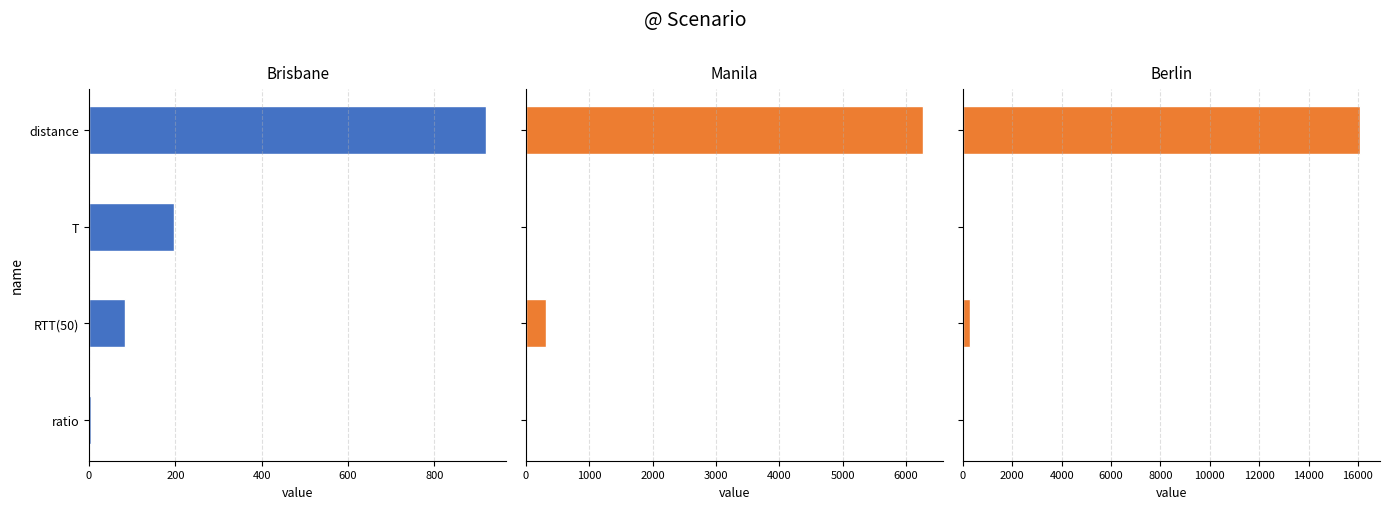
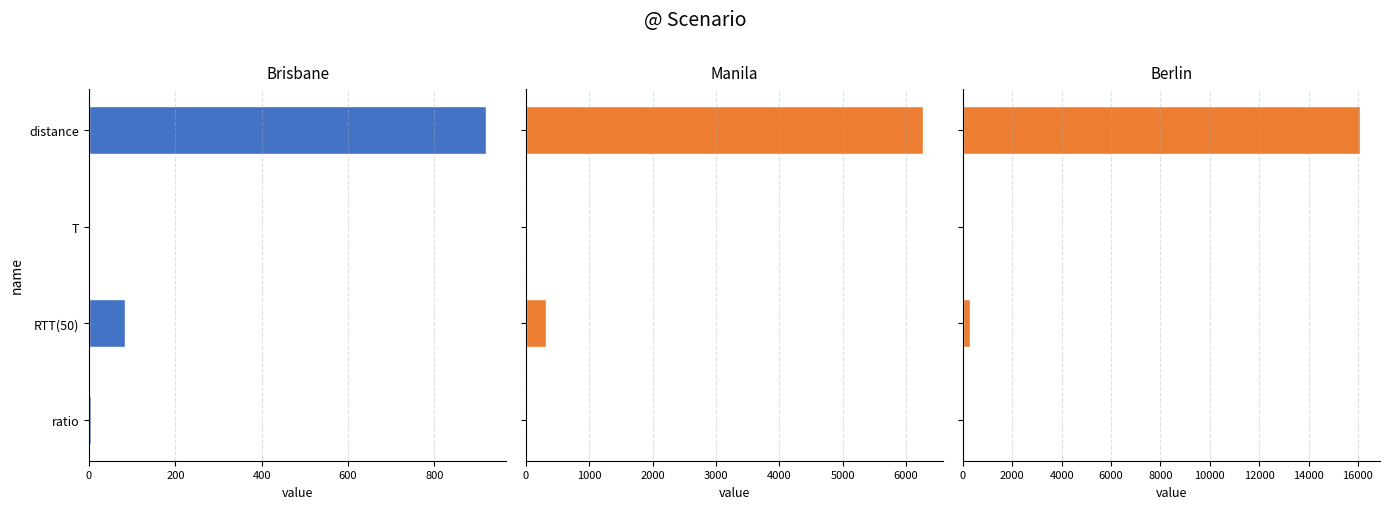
  {
    "Brisbane": {
      "distance": 920,
-     "T": 200,
+     "T": 0,
      "RTT(50)": 80
    }
  }
